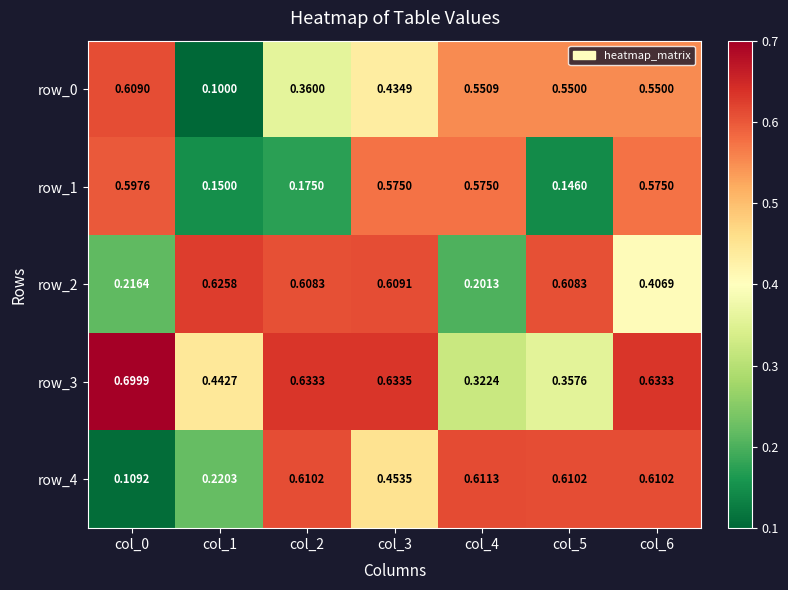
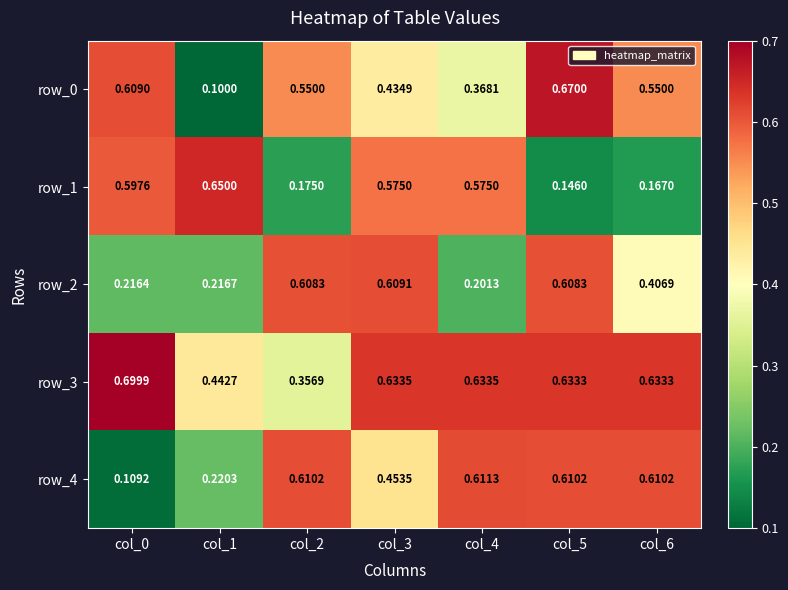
  {
    "row_0": {
      "col_0": 0.6090,
      "col_1": 0.1000,
-     "col_2": 0.3600,
+     "col_2": 0.5500,
      "col_3": 0.4349,
-     "col_4": 0.5509,
-     "col_5": 0.5500,
+     "col_4": 0.3681,
+     "col_5": 0.6700,
      "col_6": 0.5500
    },
    "row_1": {
      "col_0": 0.5976,
-     "col_1": 0.1500,
+     "col_1": 0.6500,
      "col_2": 0.1750,
      "col_3": 0.5750,
      "col_4": 0.5750,
      "col_5": 0.1460,
-     "col_6": 0.5750
+     "col_6": 0.1670
    },
    "row_2": {
      "col_0": 0.2164,
-     "col_1": 0.6258,
+     "col_1": 0.2167,
      "col_2": 0.6083,
      "col_3": 0.6091,
      "col_4": 0.2013,
      "col_5": 0.6083,
      "col_6": 0.4069
    },
    "row_3": {
      "col_0": 0.6999,
      "col_1": 0.4427,
-     "col_2": 0.6333,
+     "col_2": 0.3569,
      "col_3": 0.6335,
-     "col_4": 0.3224,
-     "col_5": 0.3576,
+     "col_4": 0.6335,
+     "col_5": 0.6333,
      "col_6": 0.6333
    },
    "row_4": {
      "col_0": 0.1092,
      "col_1": 0.2203,
      "col_2": 0.6102,
      "col_3": 0.4535,
      "col_4": 0.6113,
      "col_5": 0.6102,
      "col_6": 0.6102
    }
  }
